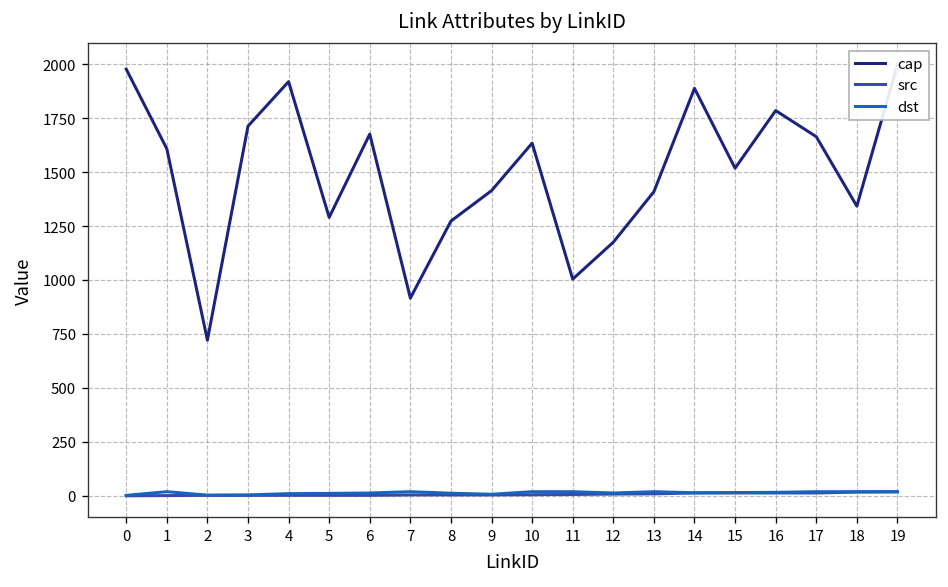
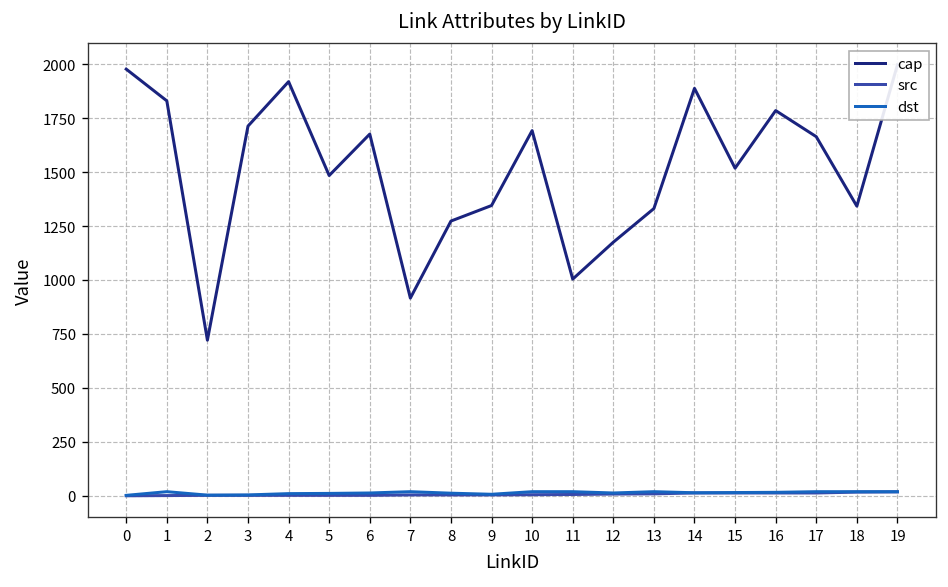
  {
    "cap": {
      "0": 1980,
-     "1": 1610,
+     "1": 1830,
      "2": 720,
      "3": 1710,
      "4": 1920,
-     "5": 1290,
+     "5": 1480,
      "6": 1680,
      "7": 920,
      "8": 1270,
-     "9": 1410,
-     "10": 1630,
+     "9": 1350,
+     "10": 1690,
      "11": 1000,
      "12": 1180,
-     "13": 1410,
+     "13": 1330,
      "14": 1890,
      "15": 1520,
      "16": 1790,
      "17": 1660,
      "18": 1340
    }
  }
